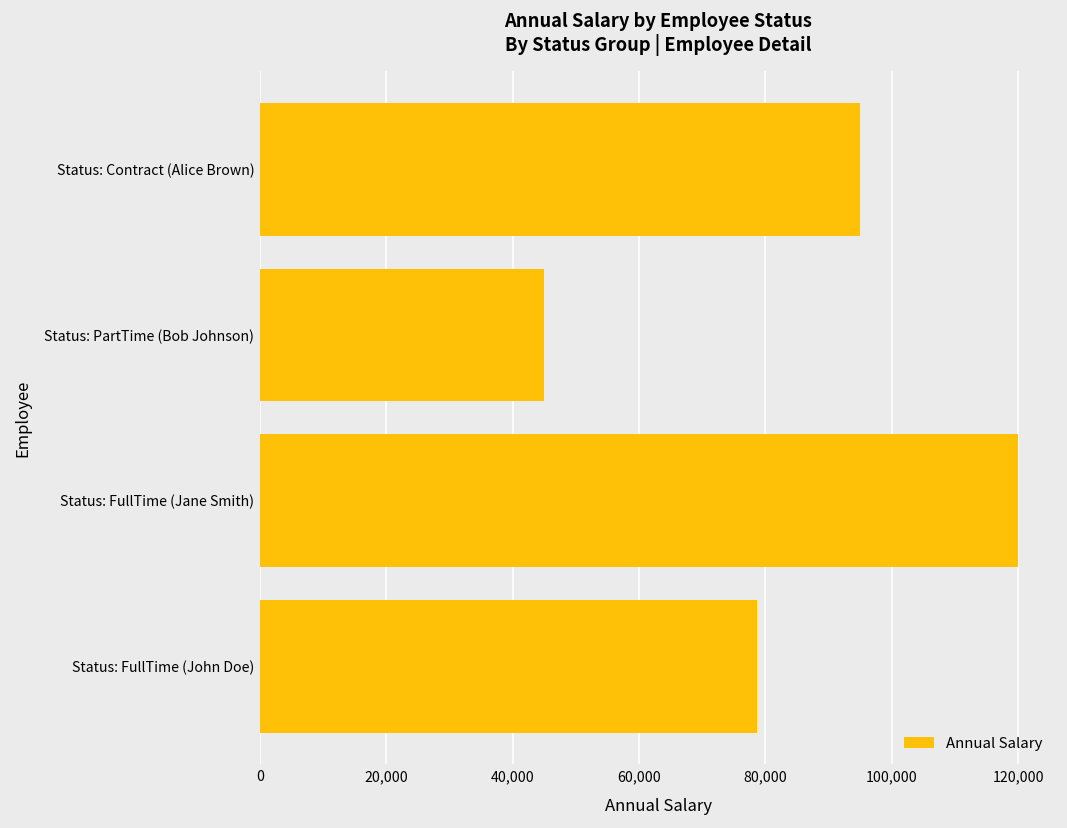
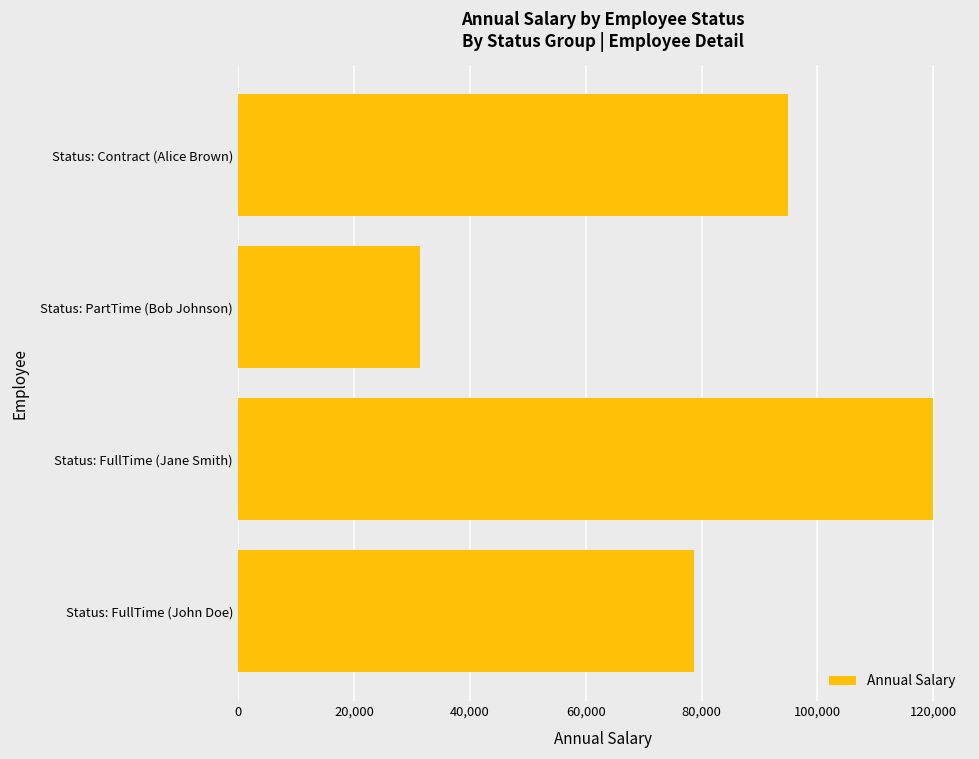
  {
    "Status: Contract (Alice Brown)": "95,000",
-   "Status: PartTime (Bob Johnson)": "45,000",
+   "Status: PartTime (Bob Johnson)": "31,000",
    "Status: FullTime (Jane Smith)": "120,000",
    "Status: FullTime (John Doe)": "79,000"
  }
